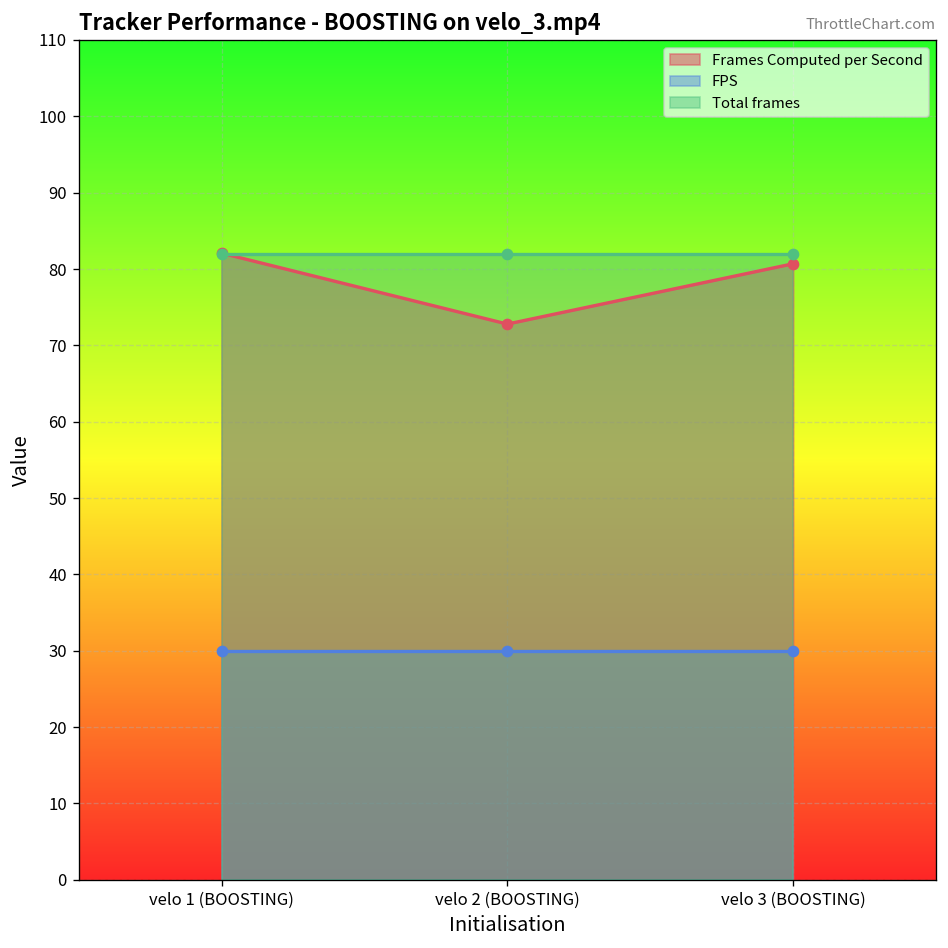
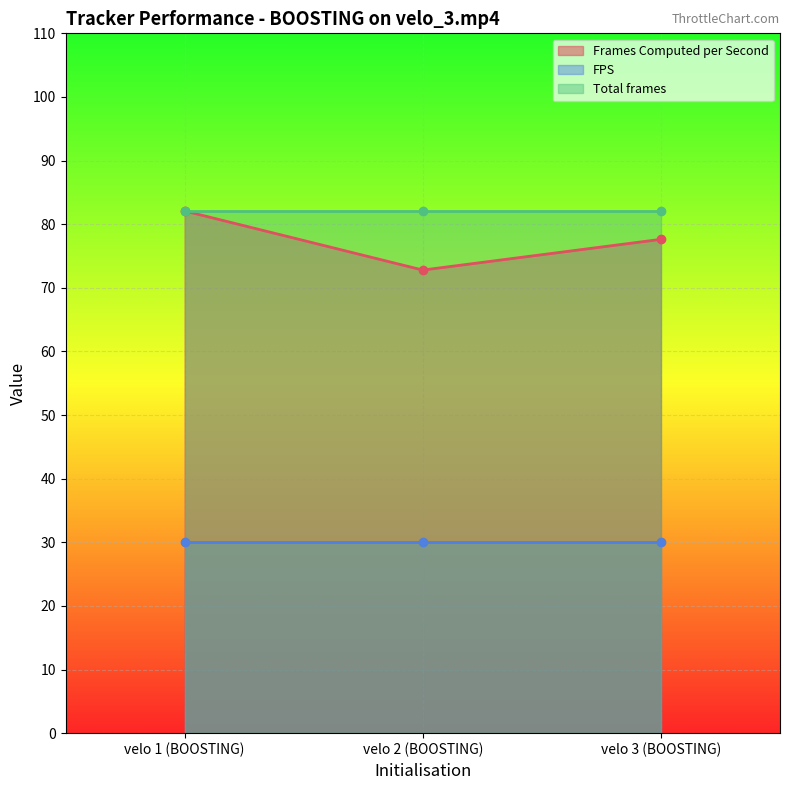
  {
    "Frames Computed per Second": {
      "velo 2 (BOOSTING)": 73,
-     "velo 3 (BOOSTING)": 81
+     "velo 3 (BOOSTING)": 78
    },
    "FPS": {
      "velo 1 (BOOSTING)": 30,
      "velo 2 (BOOSTING)": 30,
      "velo 3 (BOOSTING)": 30
    },
    "Total frames": {
      "velo 2 (BOOSTING)": 82,
      "velo 3 (BOOSTING)": 82
    }
  }
